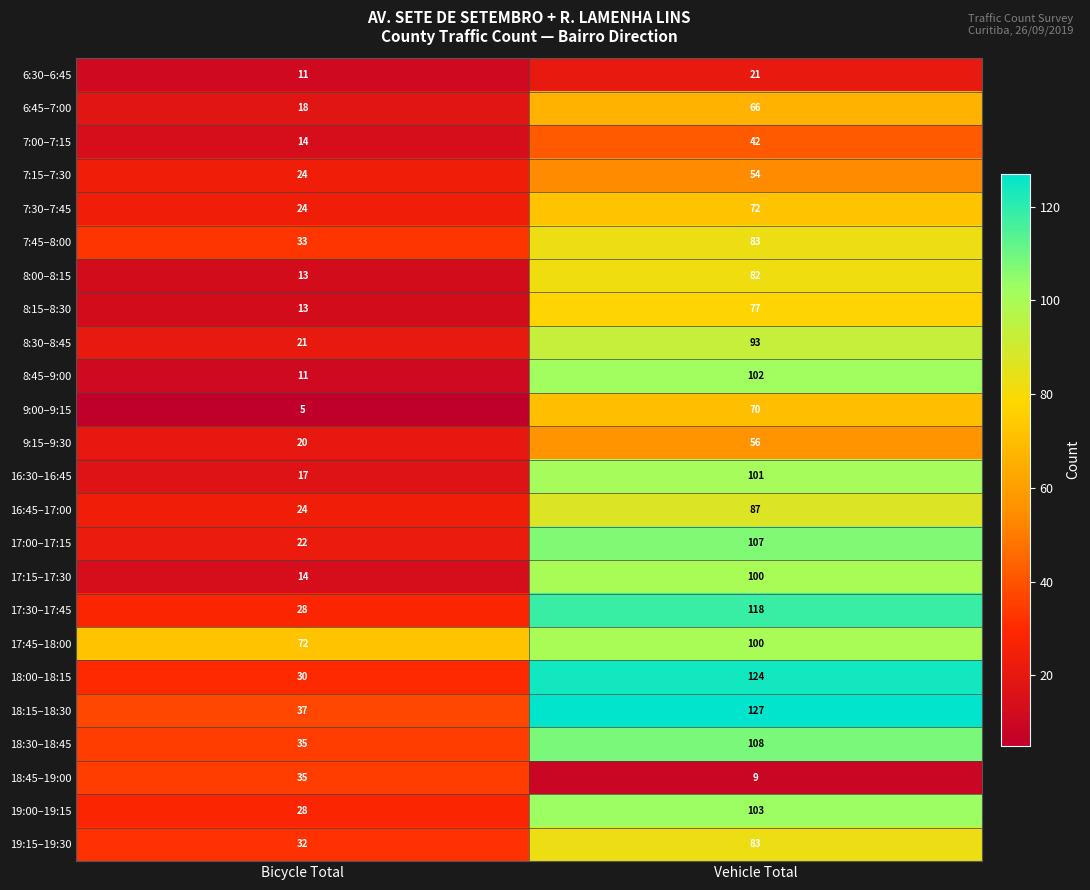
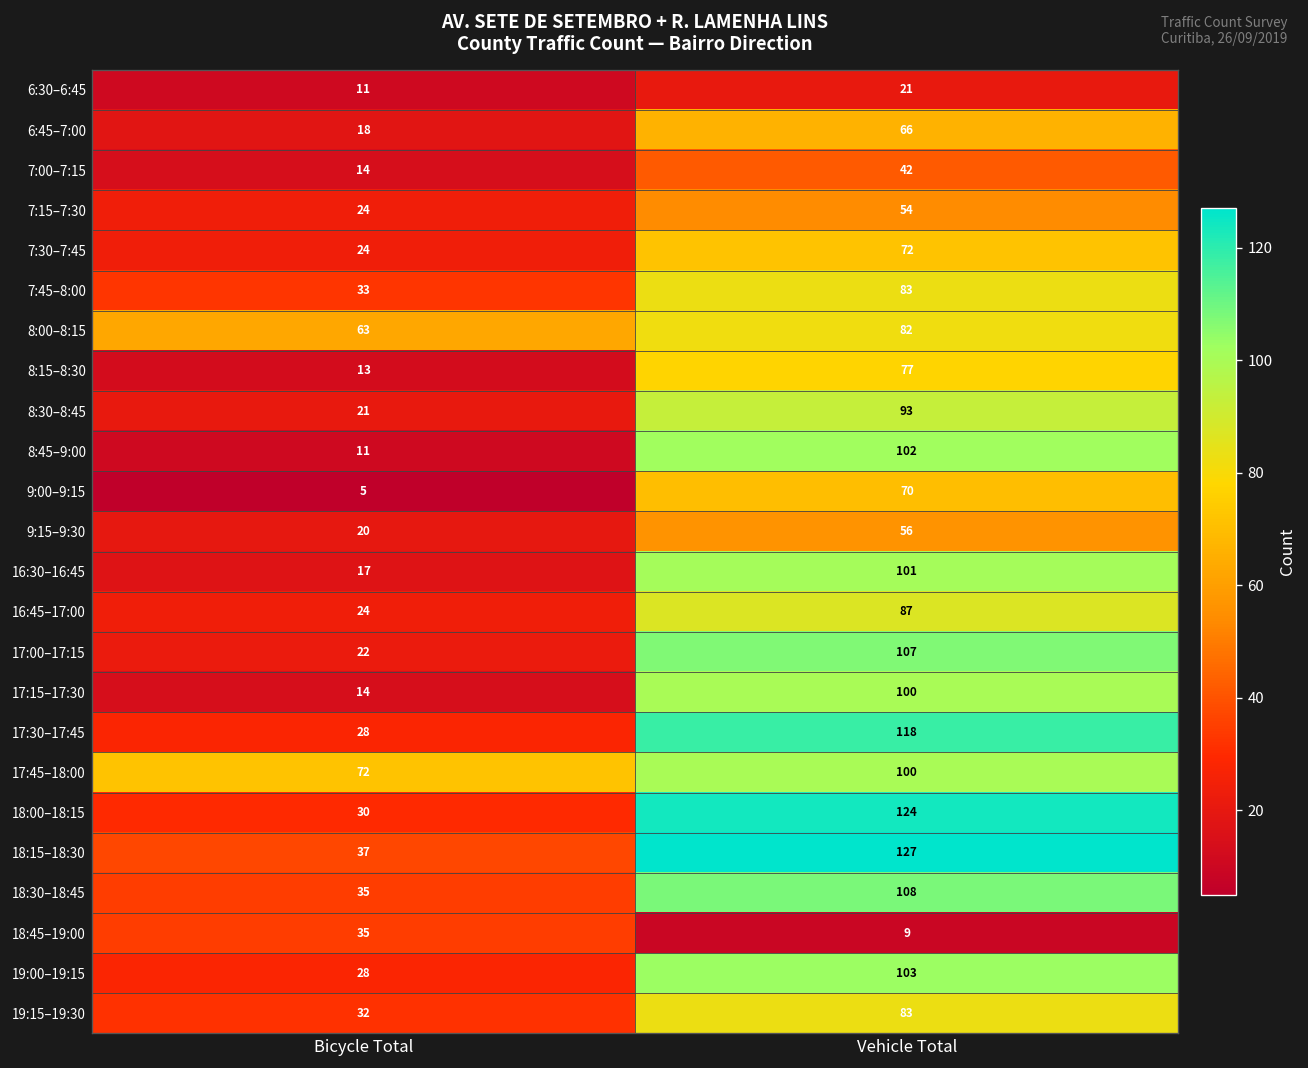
  {
    "6:30–6:45": {
      "Bicycle Total": 11,
      "Vehicle Total": 21
    },
    "6:45–7:00": {
      "Bicycle Total": 18,
      "Vehicle Total": 66
    },
    "7:00–7:15": {
      "Bicycle Total": 14,
      "Vehicle Total": 42
    },
    "7:15–7:30": {
      "Bicycle Total": 24,
      "Vehicle Total": 54
    },
    "7:30–7:45": {
      "Bicycle Total": 24,
      "Vehicle Total": 72
    },
    "7:45–8:00": {
      "Bicycle Total": 33,
      "Vehicle Total": 83
    },
    "8:00–8:15": {
-     "Bicycle Total": 13,
+     "Bicycle Total": 63,
      "Vehicle Total": 82
    },
    "8:15–8:30": {
      "Bicycle Total": 13,
      "Vehicle Total": 77
    },
    "8:30–8:45": {
      "Bicycle Total": 21,
      "Vehicle Total": 93
    },
    "8:45–9:00": {
      "Bicycle Total": 11,
      "Vehicle Total": 102
    },
    "9:00–9:15": {
      "Bicycle Total": 5,
      "Vehicle Total": 70
    },
    "9:15–9:30": {
      "Bicycle Total": 20,
      "Vehicle Total": 56
    },
    "16:30–16:45": {
      "Bicycle Total": 17,
      "Vehicle Total": 101
    },
    "16:45–17:00": {
      "Bicycle Total": 24,
      "Vehicle Total": 87
    },
    "17:00–17:15": {
      "Bicycle Total": 22,
      "Vehicle Total": 107
    },
    "17:15–17:30": {
      "Bicycle Total": 14,
      "Vehicle Total": 100
    },
    "17:30–17:45": {
      "Bicycle Total": 28,
      "Vehicle Total": 118
    },
    "17:45–18:00": {
      "Bicycle Total": 72,
      "Vehicle Total": 100
    },
    "18:00–18:15": {
      "Bicycle Total": 30,
      "Vehicle Total": 124
    },
    "18:15–18:30": {
      "Bicycle Total": 37,
      "Vehicle Total": 127
    },
    "18:30–18:45": {
      "Bicycle Total": 35,
      "Vehicle Total": 108
    },
    "18:45–19:00": {
      "Bicycle Total": 35,
      "Vehicle Total": 9
    },
    "19:00–19:15": {
      "Bicycle Total": 28,
      "Vehicle Total": 103
    },
    "19:15–19:30": {
      "Bicycle Total": 32,
      "Vehicle Total": 83
    }
  }
